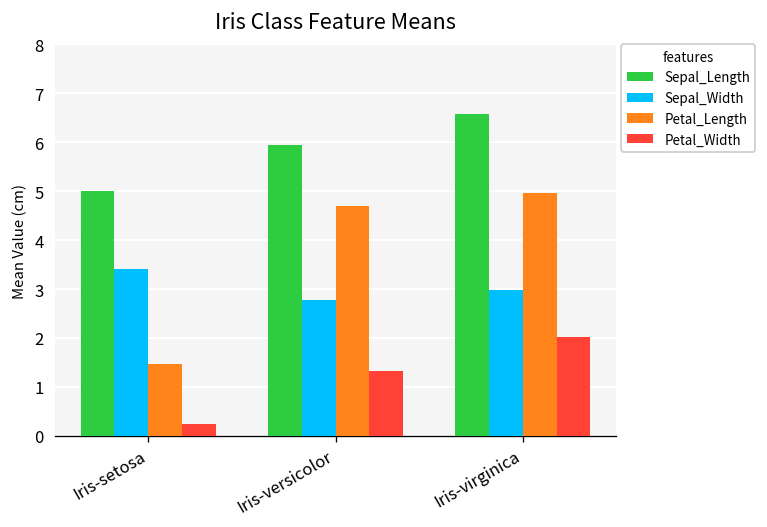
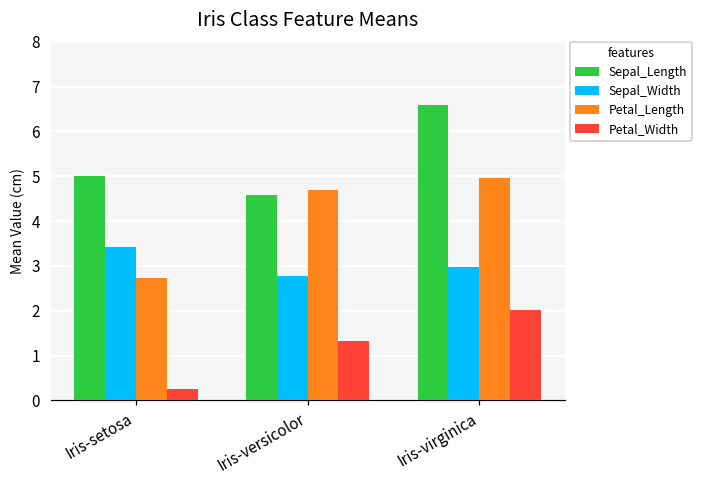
  {
    "Sepal_Length": {
      "Iris-setosa": 5.0,
-     "Iris-versicolor": 5.9,
+     "Iris-versicolor": 4.6,
      "Iris-virginica": 6.6
    },
    "Sepal_Width": {
      "Iris-setosa": 3.4,
      "Iris-versicolor": 2.8,
      "Iris-virginica": 3.0
    },
    "Petal_Length": {
-     "Iris-setosa": 1.5,
+     "Iris-setosa": 2.7,
      "Iris-versicolor": 4.7,
      "Iris-virginica": 5.0
    },
    "Petal_Width": {
      "Iris-setosa": 0.2,
      "Iris-versicolor": 1.3,
      "Iris-virginica": 2.0
    }
  }
